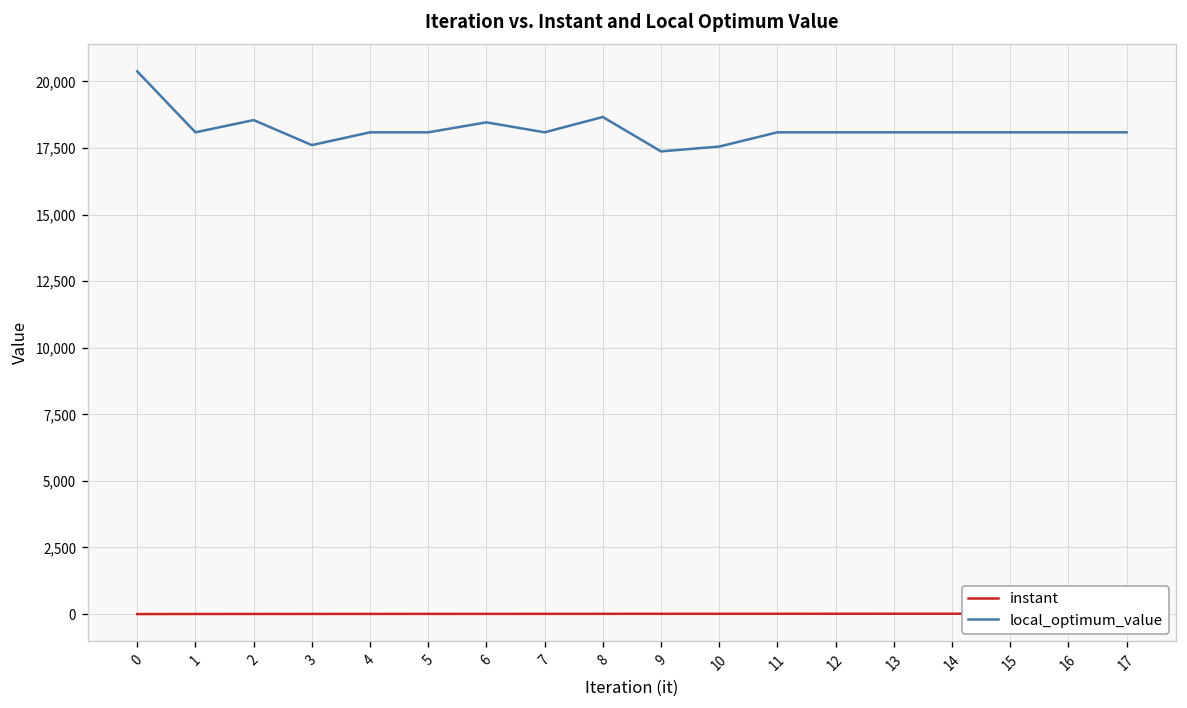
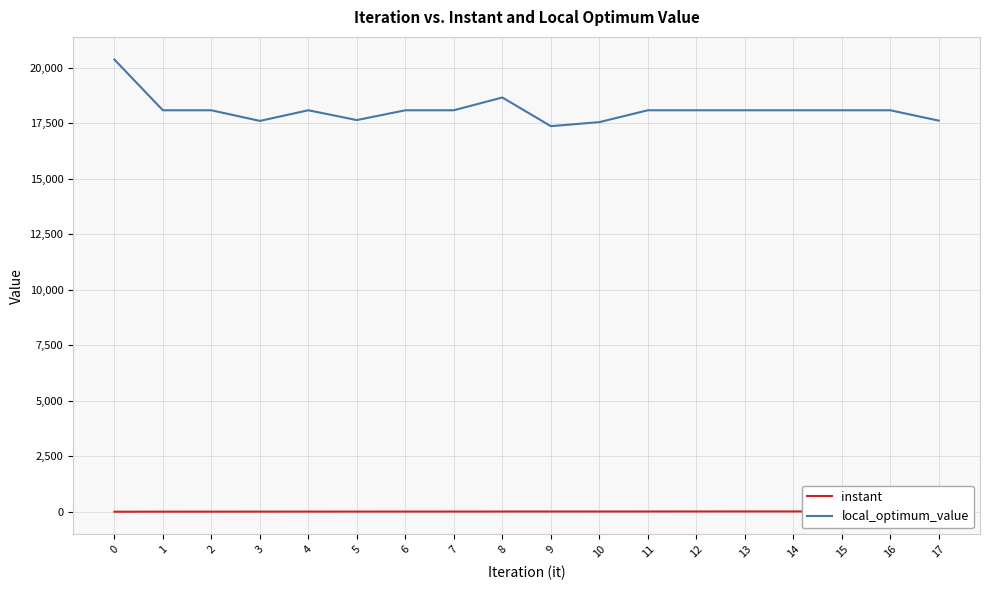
  {
    "instant": {
      "0": "0",
      "1": "0",
      "2": "0",
      "3": "0",
      "4": "0",
      "5": "0",
      "6": "0",
      "7": "0",
      "8": "0",
      "9": "0",
      "10": "0",
      "11": "0",
      "12": "0",
      "13": "0",
      "14": "0"
    },
    "local_optimum_value": {
      "0": "20,400",
      "1": "18,100",
-     "2": "18,600",
+     "2": "18,100",
      "3": "17,600",
      "4": "18,100",
-     "5": "18,100",
-     "6": "18,500",
+     "5": "17,600",
+     "6": "18,100",
      "7": "18,100",
      "8": "18,700",
      "9": "17,400",
      "10": "17,600",
      "11": "18,100",
      "12": "18,100",
      "13": "18,100",
      "14": "18,100",
      "15": "18,100",
      "16": "18,100",
-     "17": "18,100"
+     "17": "17,600"
    }
  }
